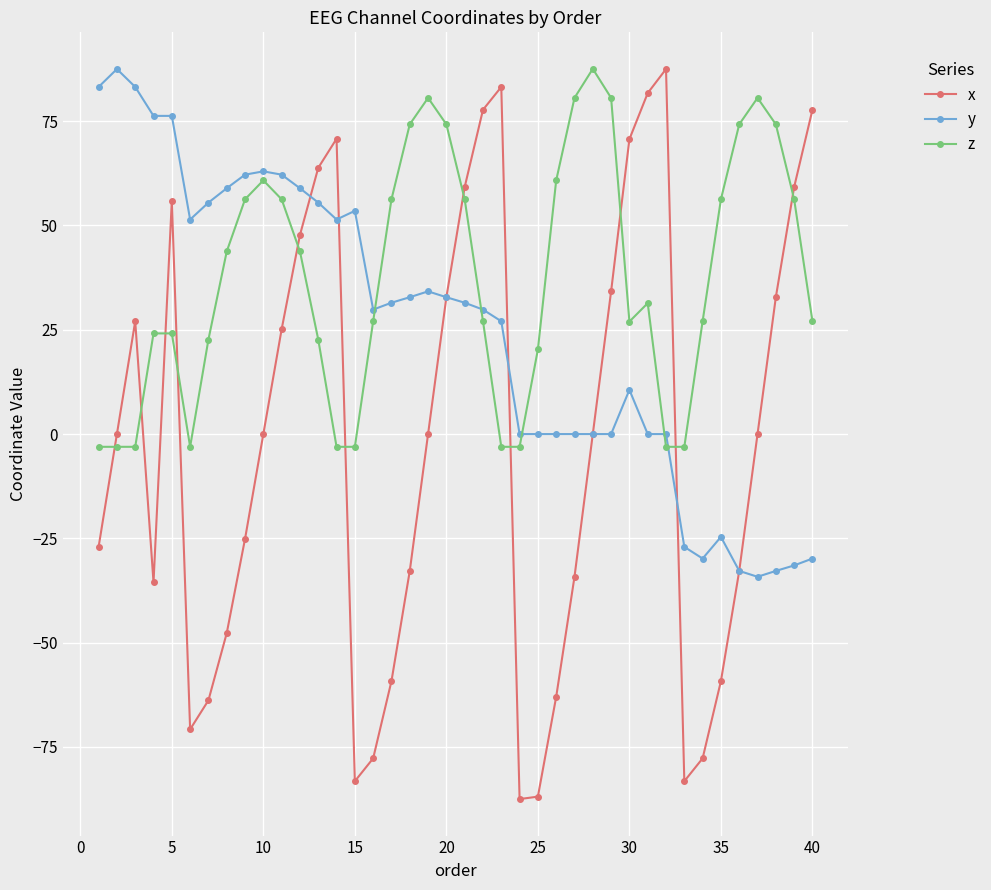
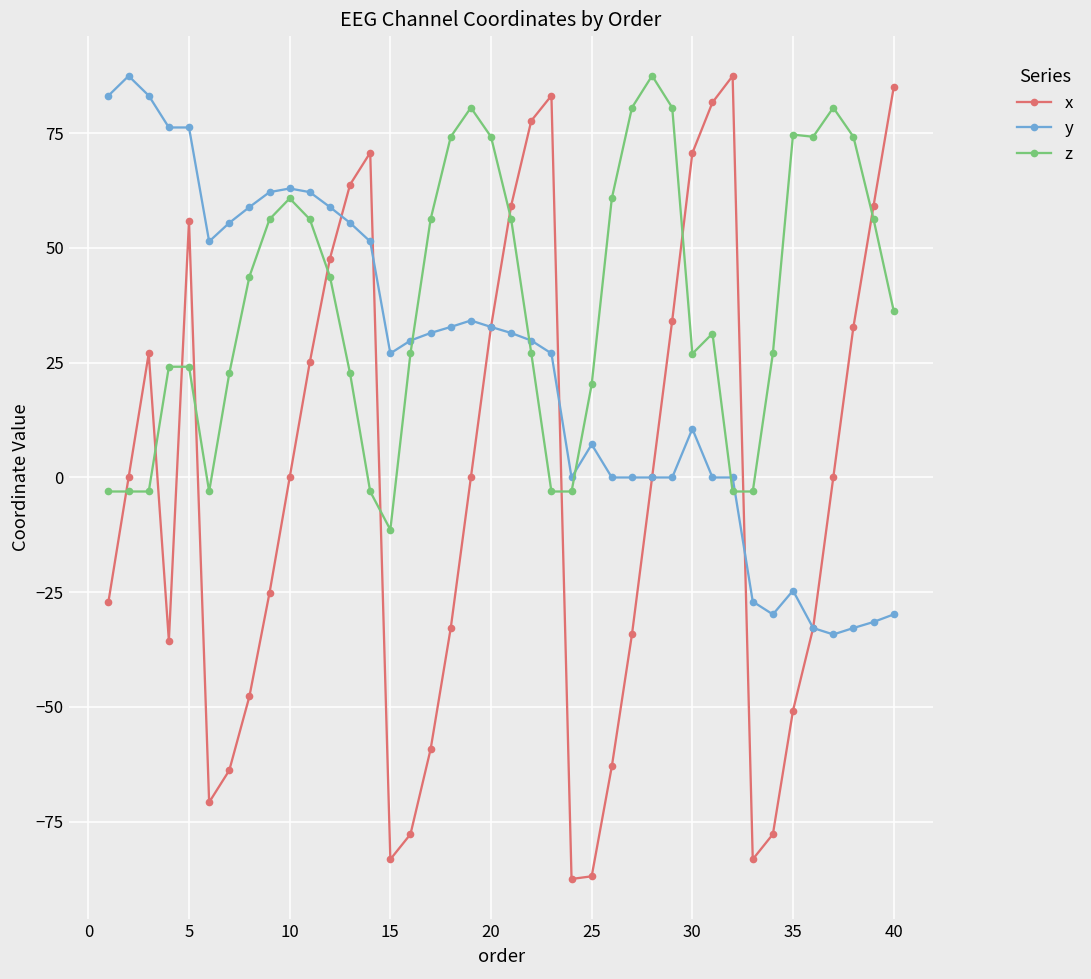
  {
    "x": {
      "5": 56,
      "10": 0,
      "15": -83,
      "25": -87,
      "30": 71,
-     "35": -59,
-     "40": 78
+     "35": -51,
+     "40": 85
    },
    "y": {
      "5": 76,
      "10": 63,
-     "15": 54,
-     "25": 0,
+     "15": 27,
+     "25": 7,
      "30": 11,
      "35": -25,
      "40": -30
    },
    "z": {
      "5": 24,
      "10": 61,
-     "15": -3,
+     "15": -11,
      "20": 74,
      "25": 20,
      "30": 27,
-     "35": 56,
-     "40": 27
+     "35": 75,
+     "40": 36
    }
  }
